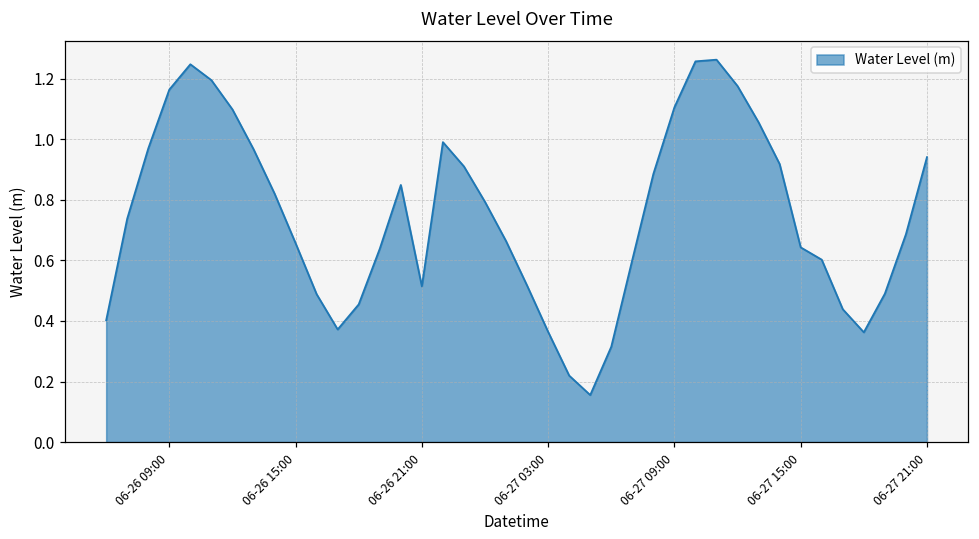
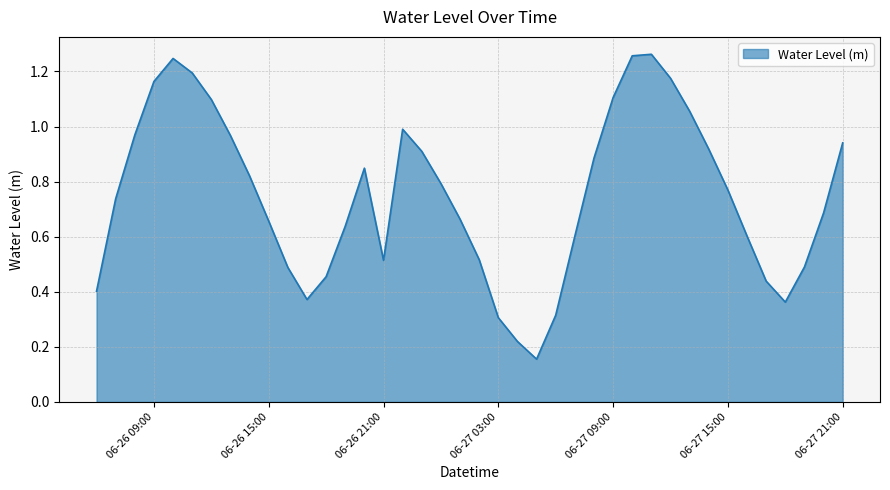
  {
    "06-26 09:00": 1.16,
    "06-26 15:00": 0.66,
    "06-26 21:00": 0.51,
-   "06-27 03:00": 0.36,
+   "06-27 03:00": 0.31,
    "06-27 09:00": 1.11,
-   "06-27 15:00": 0.64,
+   "06-27 15:00": 0.77,
    "06-27 21:00": 0.94
  }
